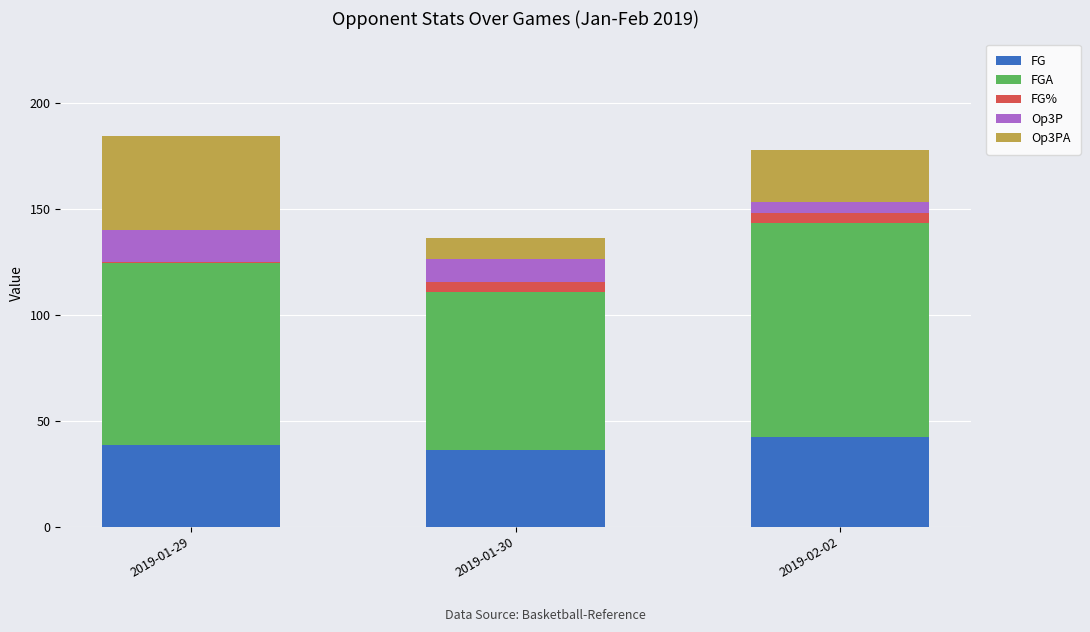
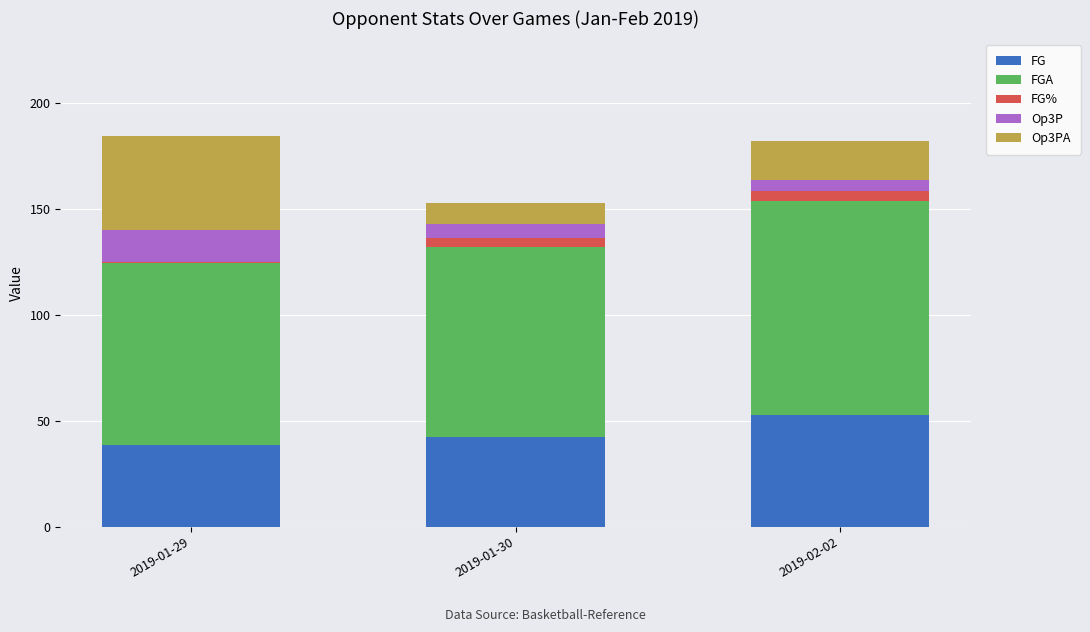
  {
    "FG": {
      "2019-01-29": 38,
-     "2019-01-30": 36,
-     "2019-02-02": 42
+     "2019-01-30": 42,
+     "2019-02-02": 53
    },
    "FGA": {
      "2019-01-29": 86,
-     "2019-01-30": 75,
+     "2019-01-30": 90,
      "2019-02-02": 101
    },
    "FG%": {
      "2019-01-30": 4,
      "2019-02-02": 5
    },
    "Op3P": {
      "2019-01-29": 15,
-     "2019-01-30": 11,
+     "2019-01-30": 7,
      "2019-02-02": 5
    },
    "Op3PA": {
      "2019-01-29": 44,
      "2019-01-30": 10,
-     "2019-02-02": 25
+     "2019-02-02": 18
    }
  }
